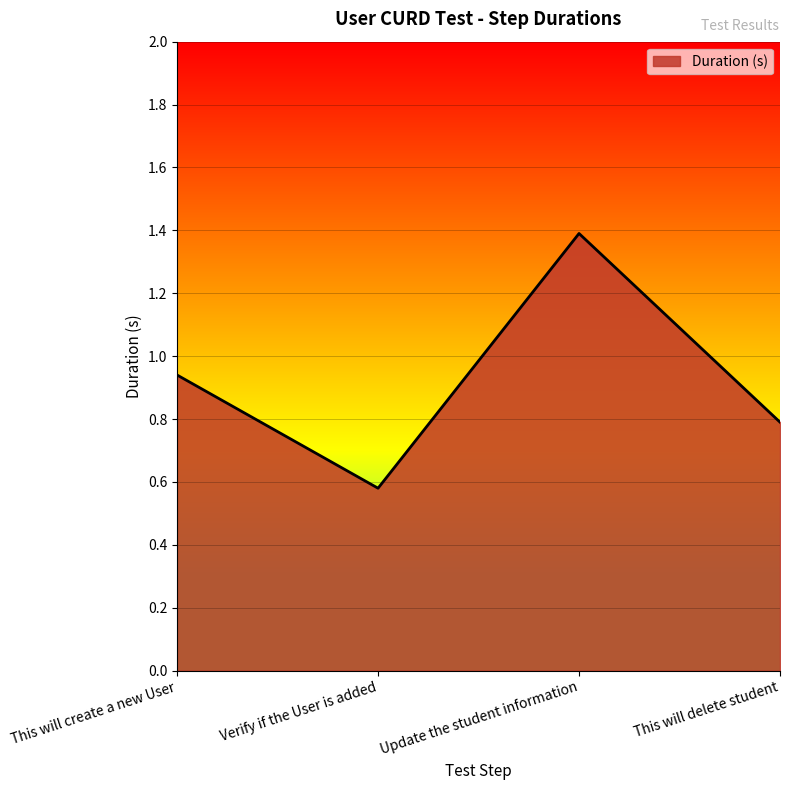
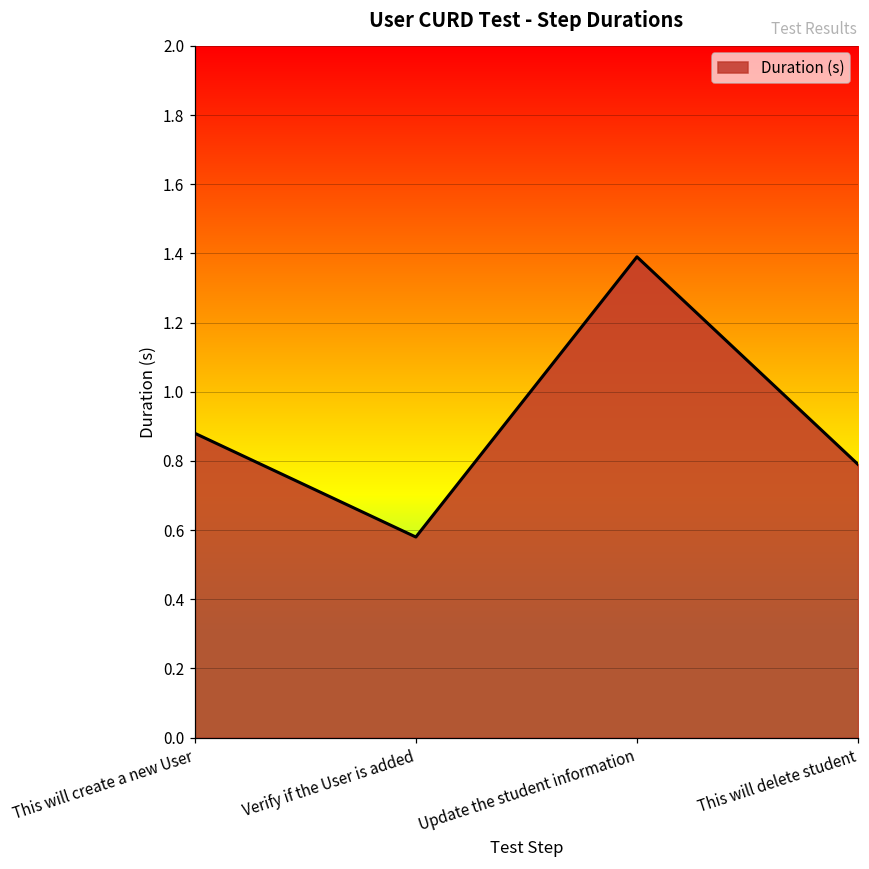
  {
-   "This will create a new User": 0.94,
+   "This will create a new User": 0.88,
    "Verify if the User is added": 0.58,
    "Update the student information": 1.39,
    "This will delete student": 0.79
  }
